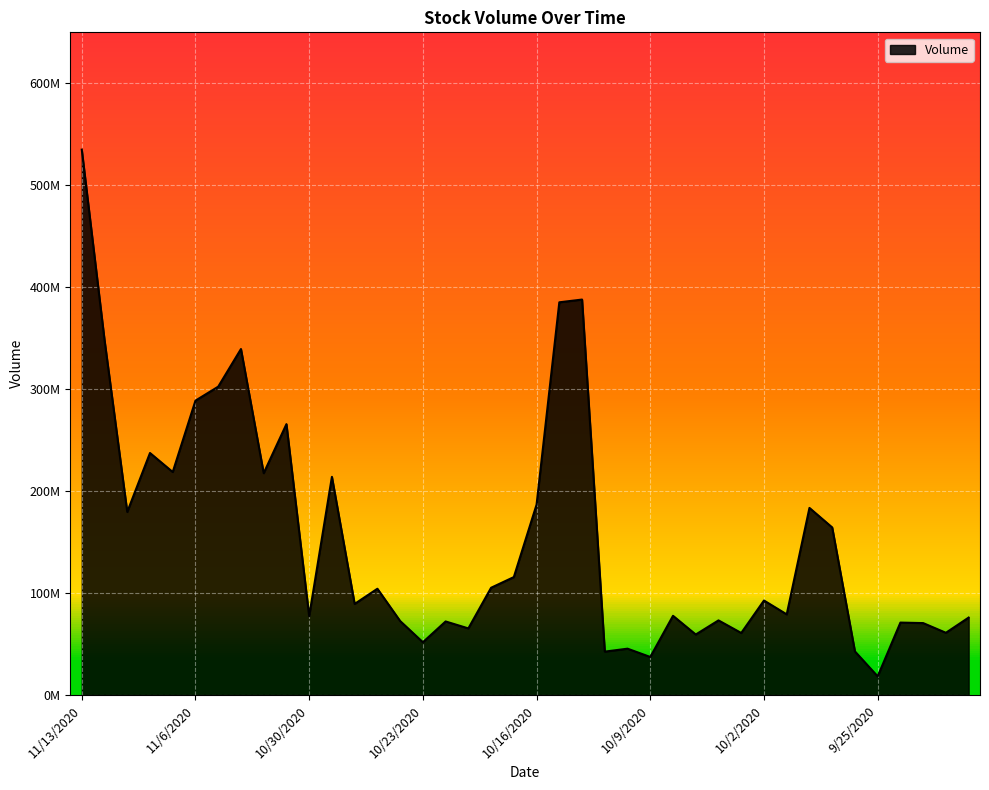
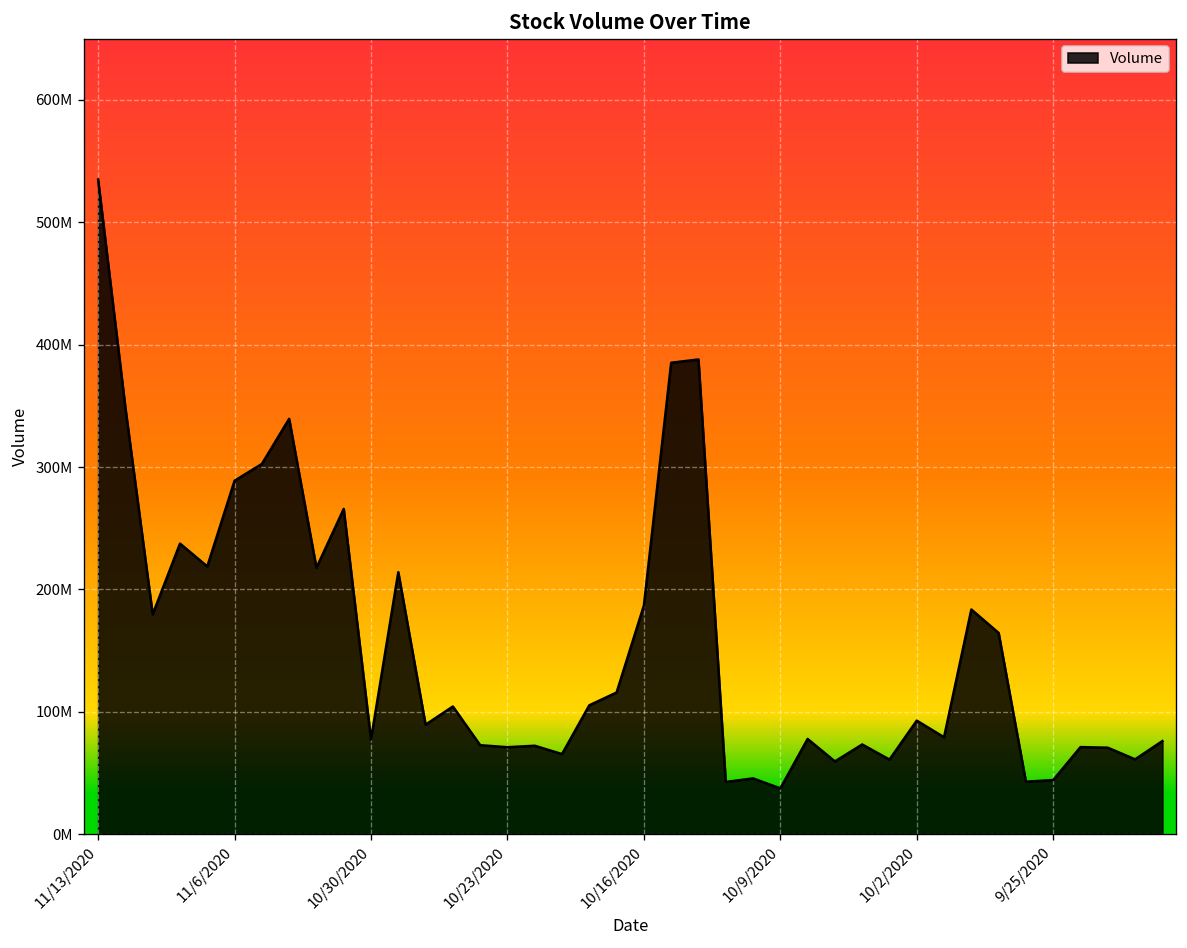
  {
    "Volume": {
      "11/13/2020": 535000000,
      "11/6/2020": 289000000,
      "10/30/2020": 77000000,
-     "10/23/2020": 52000000,
+     "10/23/2020": 71000000,
      "10/16/2020": 187000000,
      "10/9/2020": 37000000,
      "10/2/2020": 93000000,
-     "9/25/2020": 18000000
+     "9/25/2020": 44000000
    }
  }
